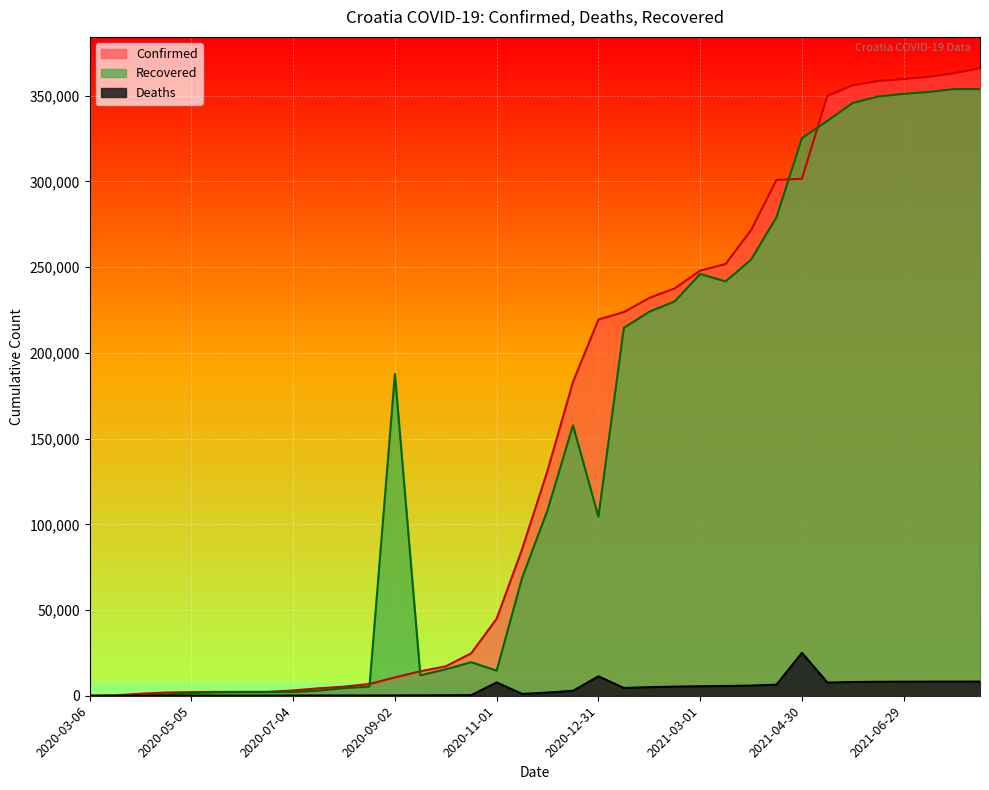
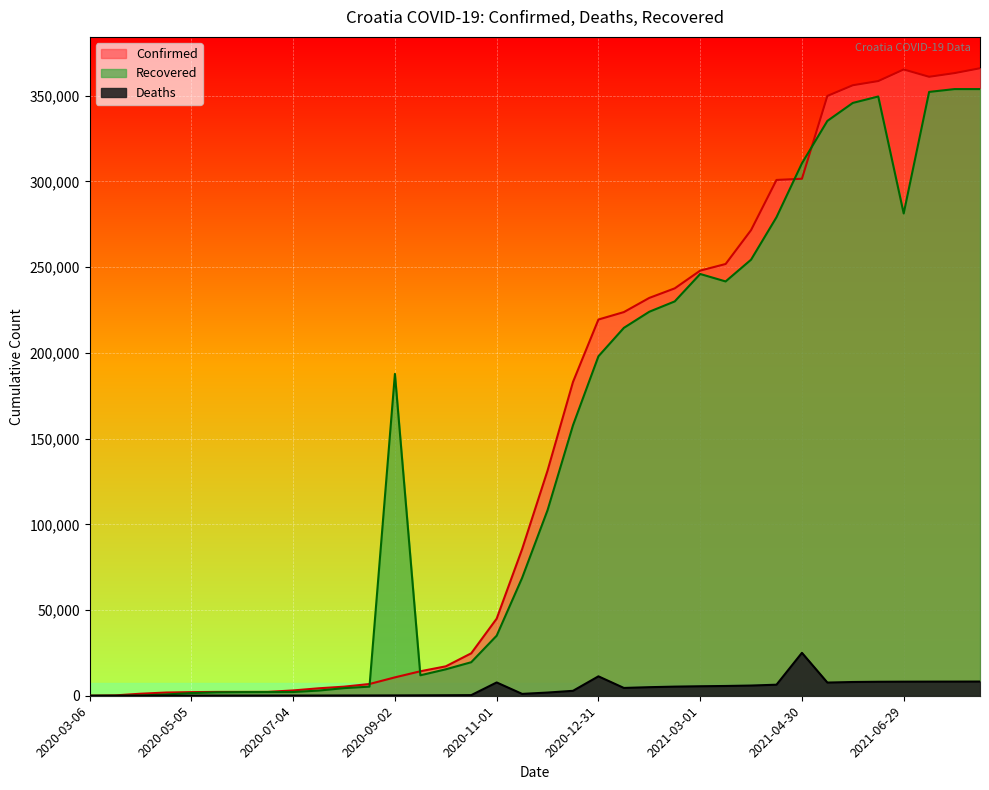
  {
    "Confirmed": {
      "2020-09-02": "11,000",
      "2020-11-01": "45,000",
      "2020-12-31": "219,000",
      "2021-03-01": "248,000",
      "2021-04-30": "302,000",
-     "2021-06-29": "360,000"
+     "2021-06-29": "365,000"
    },
    "Recovered": {
      "2020-09-02": "188,000",
-     "2020-11-01": "15,000",
-     "2020-12-31": "104,000",
+     "2020-11-01": "35,000",
+     "2020-12-31": "198,000",
      "2021-03-01": "246,000",
-     "2021-04-30": "325,000",
-     "2021-06-29": "351,000"
+     "2021-04-30": "311,000",
+     "2021-06-29": "281,000"
    },
    "Deaths": {
      "2020-11-01": "8,000",
      "2020-12-31": "11,000",
      "2021-04-30": "25,000",
      "2021-06-29": "8,000"
    }
  }
